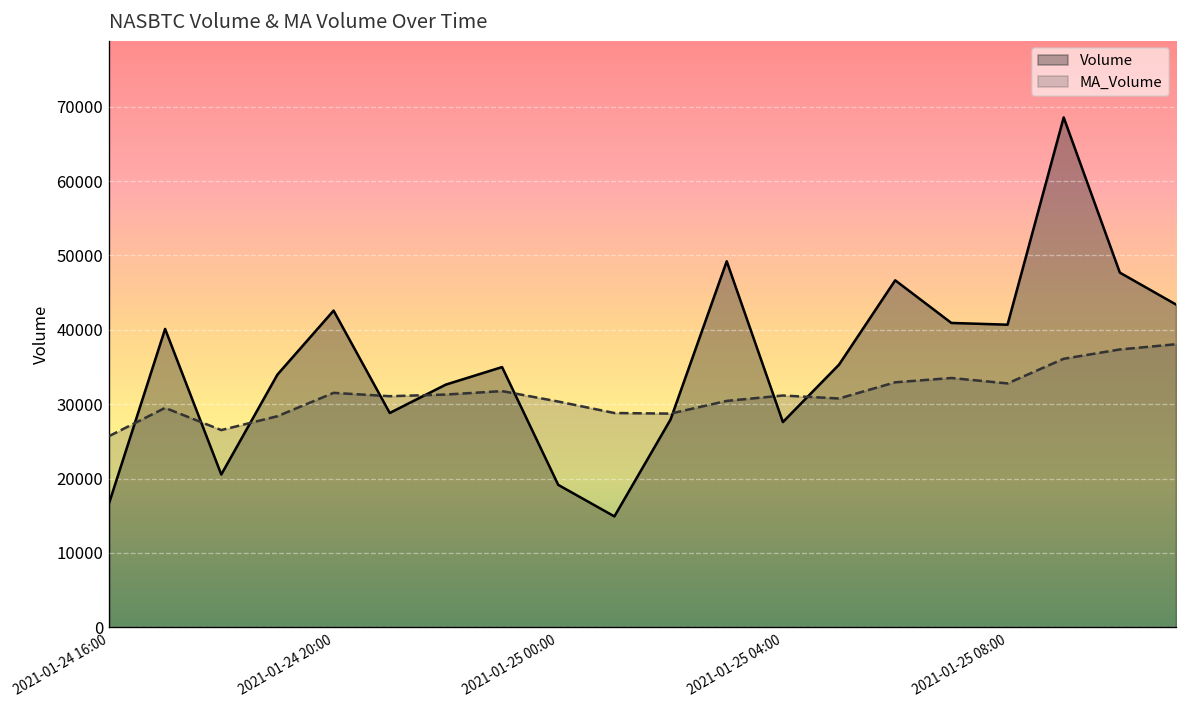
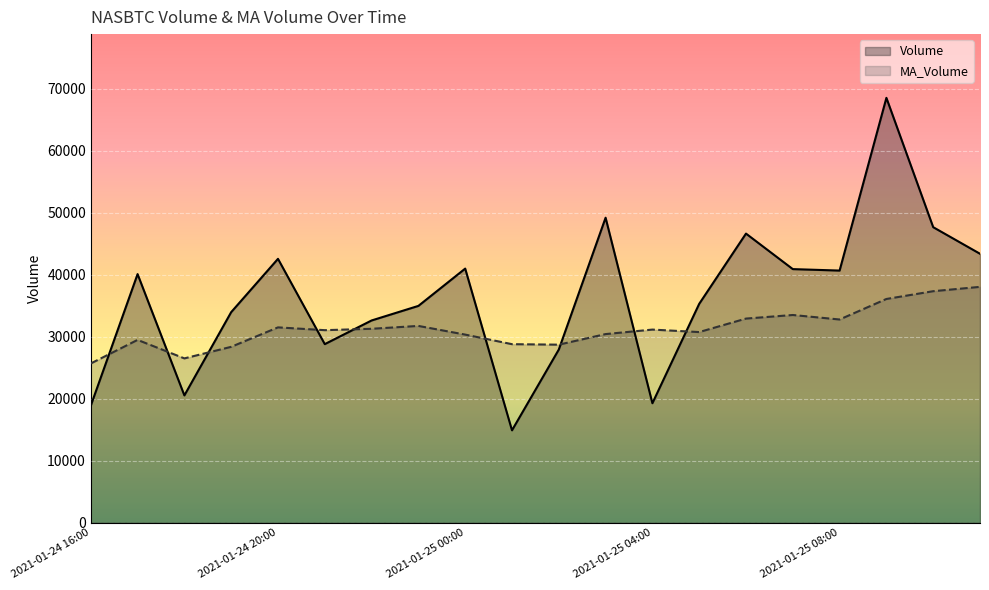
  {
    "Volume": {
-     "2021-01-24 16:00": 17000,
+     "2021-01-24 16:00": 19000,
      "2021-01-24 20:00": 43000,
-     "2021-01-25 00:00": 19000,
-     "2021-01-25 04:00": 28000,
+     "2021-01-25 00:00": 41000,
+     "2021-01-25 04:00": 19000,
      "2021-01-25 08:00": 41000
    },
    "MA_Volume": {
      "2021-01-24 16:00": 26000,
      "2021-01-24 20:00": 32000,
      "2021-01-25 00:00": 30000,
      "2021-01-25 04:00": 31000,
      "2021-01-25 08:00": 33000
    }
  }
